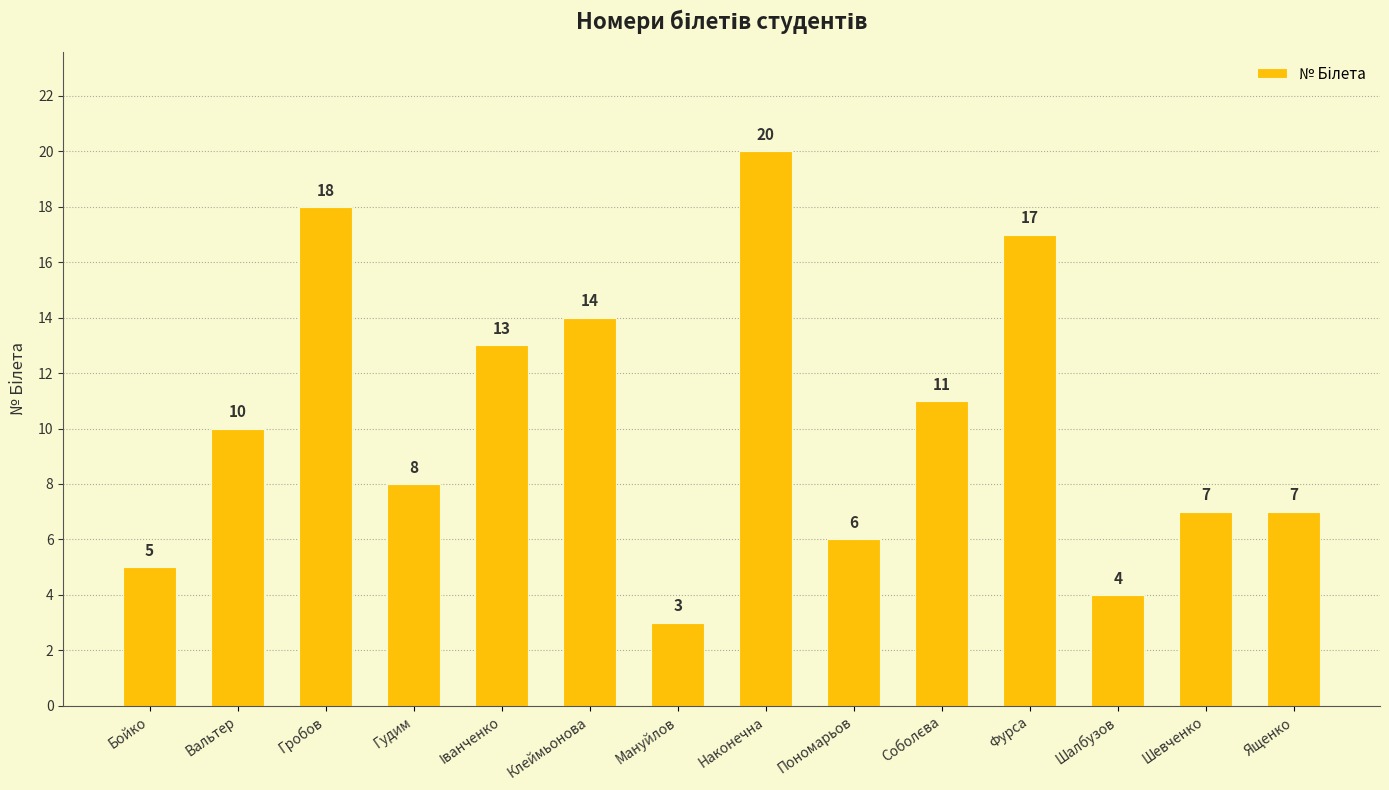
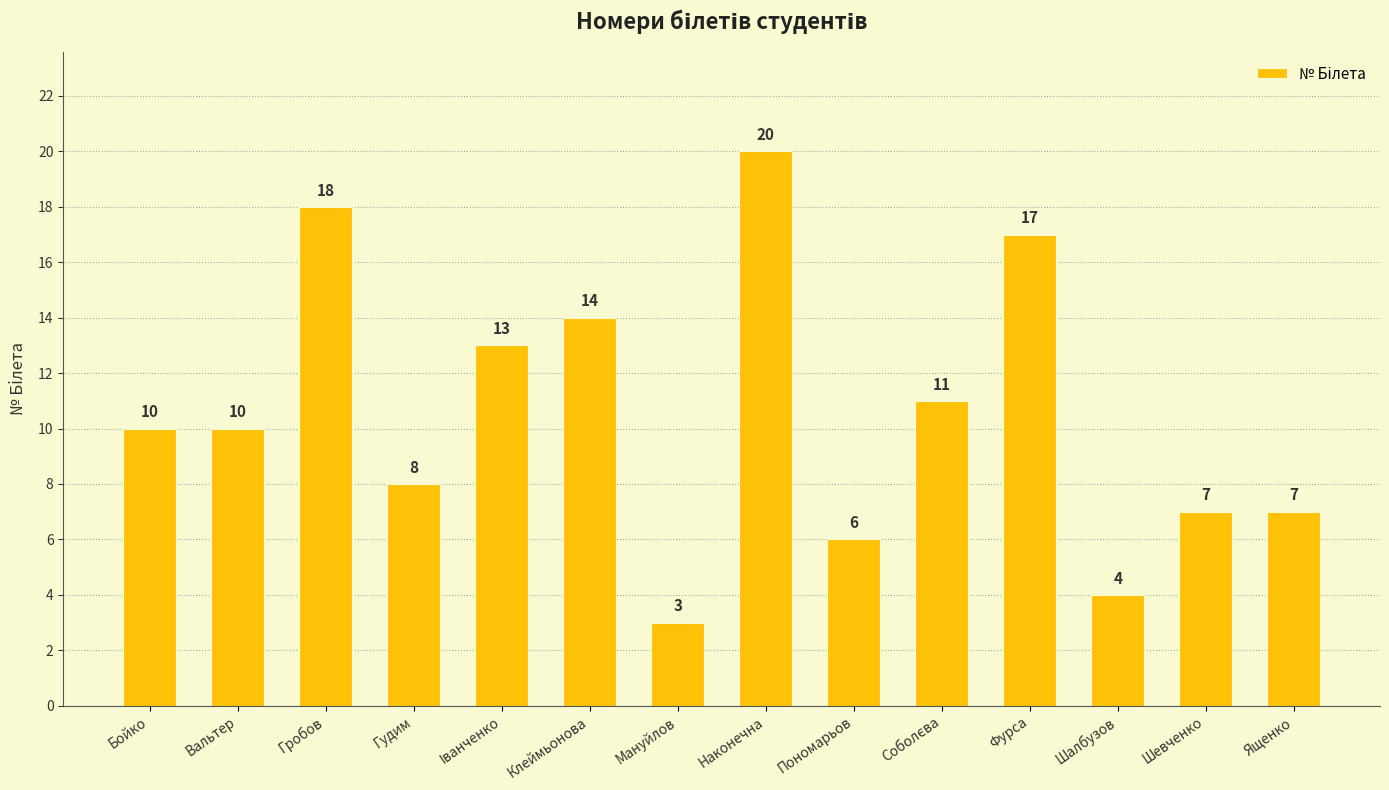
  {
-   "Бойко": 5,
+   "Бойко": 10,
    "Вальтер": 10,
    "Гробов": 18,
    "Гудим": 8,
    "Іванченко": 13,
    "Клеймьонова": 14,
    "Мануйлов": 3,
    "Наконечна": 20,
    "Пономарьов": 6,
    "Соболєва": 11,
    "Фурса": 17,
    "Шалбузов": 4,
    "Шевченко": 7,
    "Ященко": 7
  }
